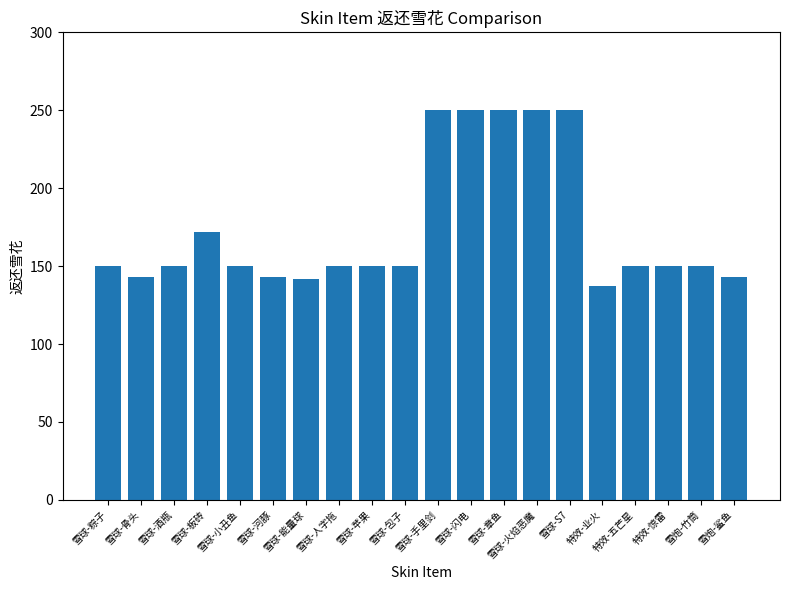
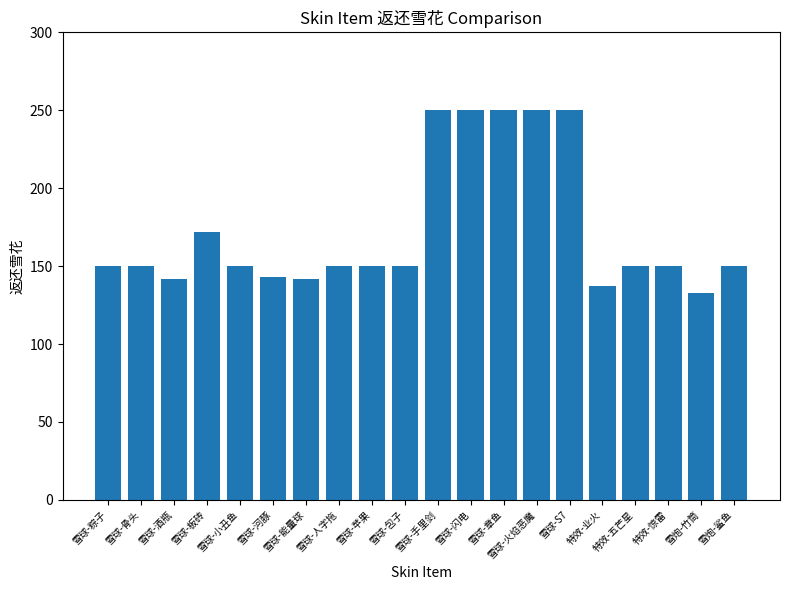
  {
    "雪球-粽子": 150,
-   "雪球-骨头": 143,
-   "雪球-酒瓶": 150,
+   "雪球-骨头": 150,
+   "雪球-酒瓶": 142,
    "雪球-板砖": 172,
    "雪球-小丑鱼": 150,
    "雪球-河豚": 143,
    "雪球-能量球": 142,
    "雪球-人字拖": 150,
    "雪球-苹果": 150,
    "雪球-包子": 150,
    "雪球-手里剑": 250,
    "雪球-闪电": 250,
    "雪球-章鱼": 250,
    "雪球-火焰恶魔": 250,
    "雪球-S7": 250,
    "特效-业火": 137,
    "特效-五芒星": 150,
    "特效-惊雷": 150,
-   "雪炮-竹筒": 150,
-   "雪炮-鲨鱼": 143
+   "雪炮-竹筒": 133,
+   "雪炮-鲨鱼": 150
  }
